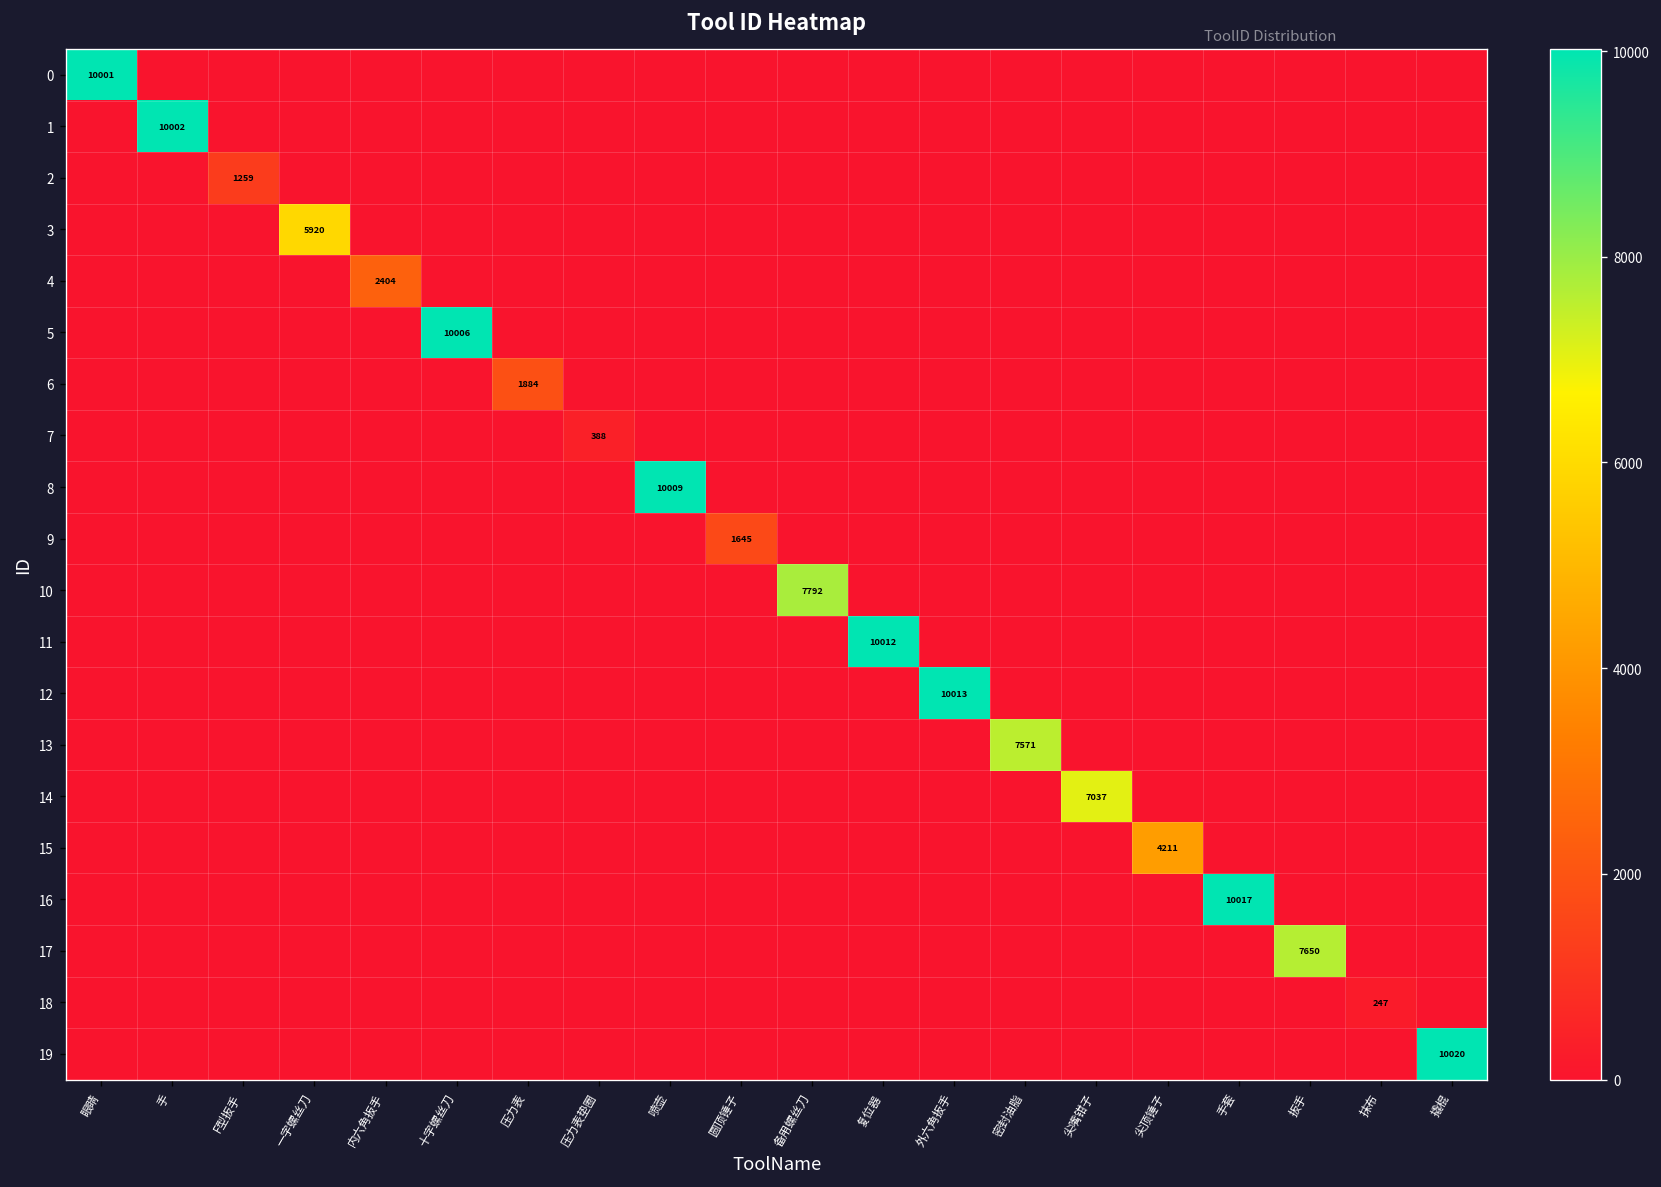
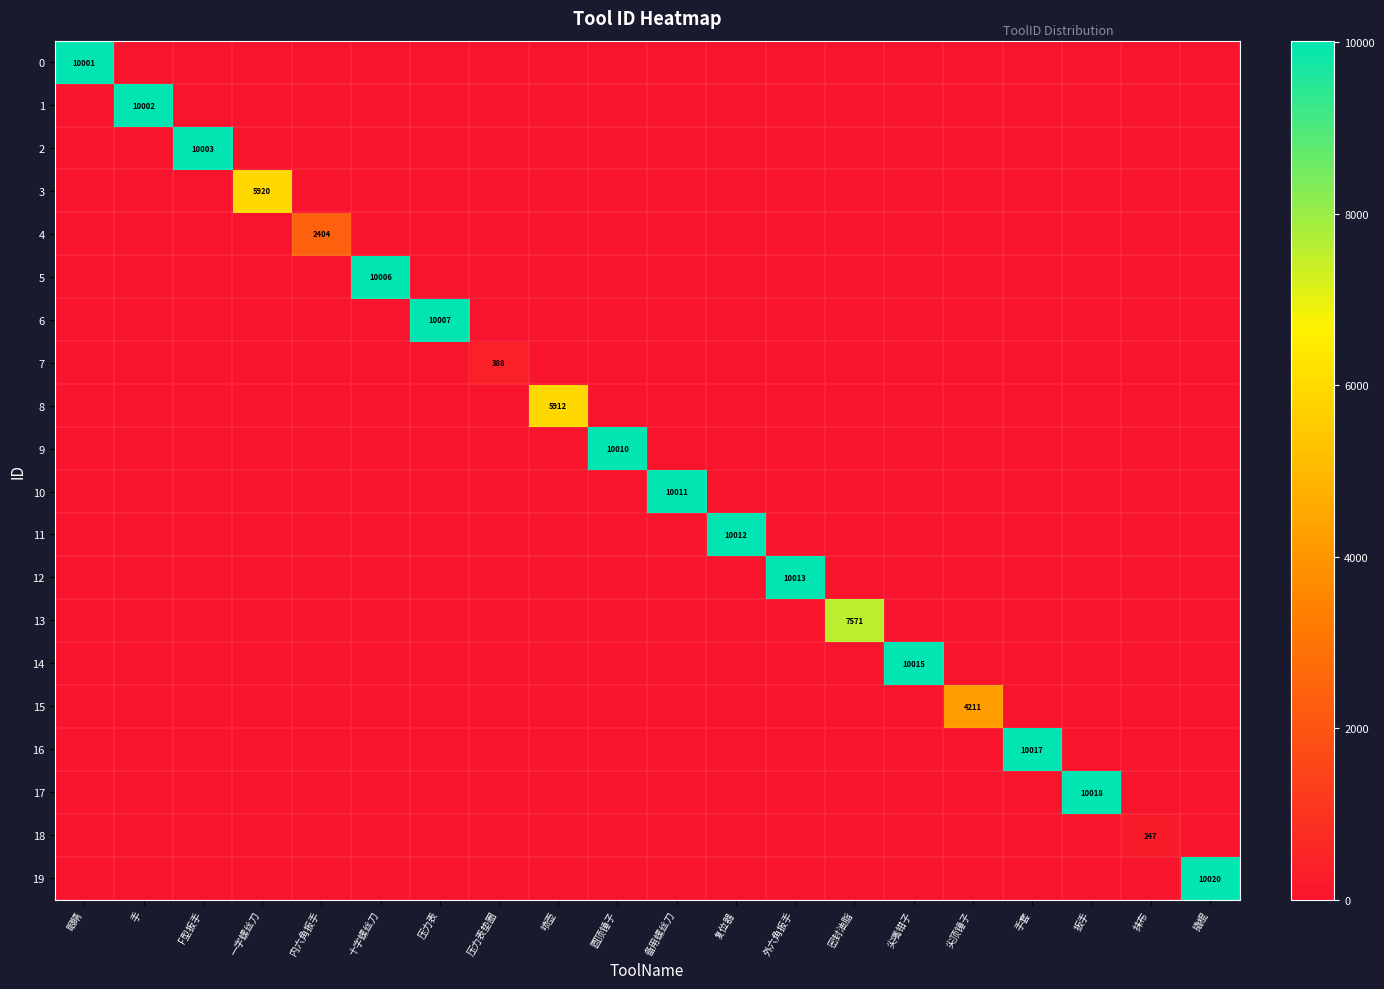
  {
    "0": {
      "眼睛": 10001
    },
    "1": {
      "手": 10002
    },
    "2": {
-     "F型扳手": 1259
+     "F型扳手": 10003
    },
    "3": {
      "一字螺丝刀": 5920
    },
    "4": {
      "内六角扳手": 2404
    },
    "5": {
      "十字螺丝刀": 10006
    },
    "6": {
-     "压力表": 1884
+     "压力表": 10007
    },
    "7": {
      "压力表垫圈": 388
    },
    "8": {
-     "喷壶": 10009
+     "喷壶": 5912
    },
    "9": {
-     "圆顶锤子": 1645
+     "圆顶锤子": 10010
    },
    "10": {
-     "备用螺丝刀": 7792
+     "备用螺丝刀": 10011
    },
    "11": {
      "复位器": 10012
    },
    "12": {
      "外六角扳手": 10013
    },
    "13": {
      "密封油脂": 7571
    },
    "14": {
-     "尖嘴钳子": 7037
+     "尖嘴钳子": 10015
    },
    "15": {
      "尖顶锤子": 4211
    },
    "16": {
      "手套": 10017
    },
    "17": {
-     "扳手": 7650
+     "扳手": 10018
    },
    "18": {
      "抹布": 247
    },
    "19": {
      "撬棍": 10020
    }
  }
